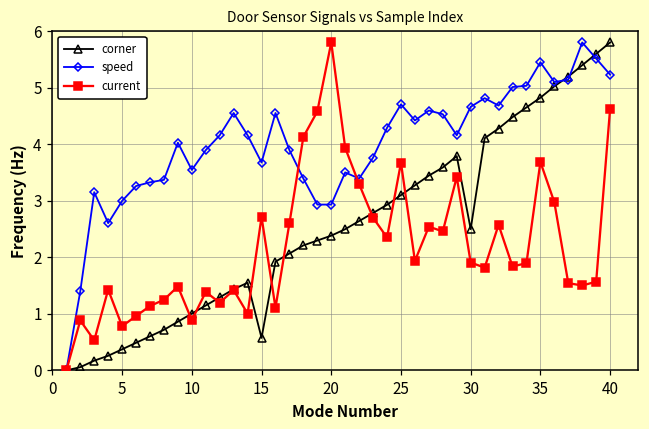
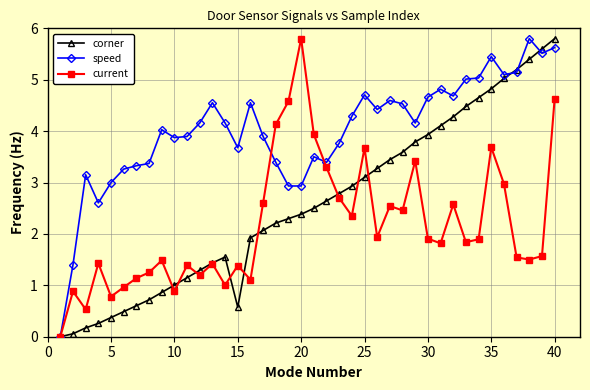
  {
    "corner": {
      "5": 0.4,
      "10": 1.0,
      "15": 0.6,
      "20": 2.4,
      "25": 3.1,
-     "30": 2.5,
+     "30": 3.9,
      "35": 4.8,
      "40": 5.8
    },
    "speed": {
      "5": 3.0,
-     "10": 3.5,
+     "10": 3.9,
      "15": 3.7,
      "20": 2.9,
      "25": 4.7,
      "30": 4.7,
      "35": 5.4,
-     "40": 5.2
+     "40": 5.6
    },
    "current": {
      "5": 0.8,
      "10": 0.9,
-     "15": 2.7,
+     "15": 1.4,
      "20": 5.8,
      "25": 3.7,
      "30": 1.9,
      "35": 3.7,
      "40": 4.6
    }
  }
